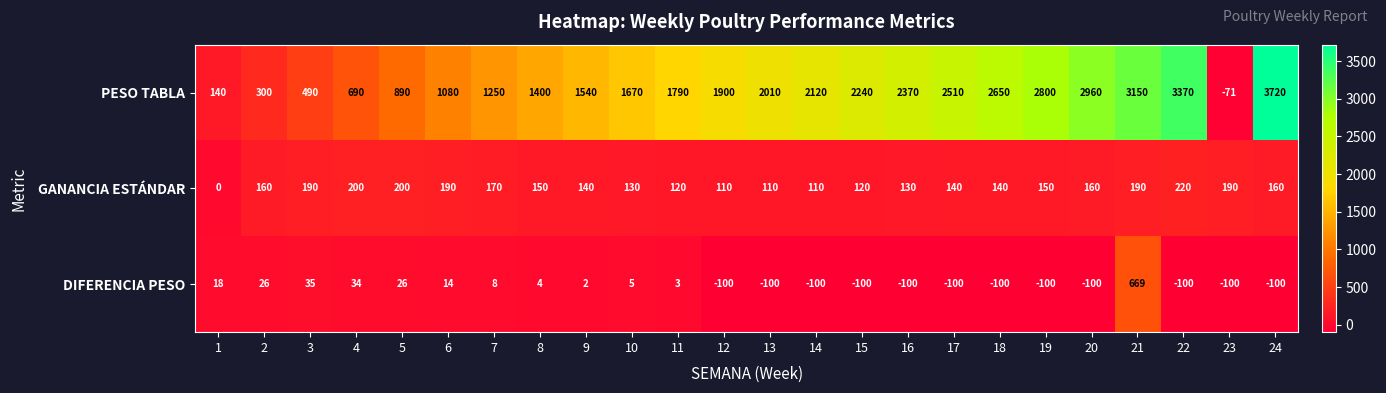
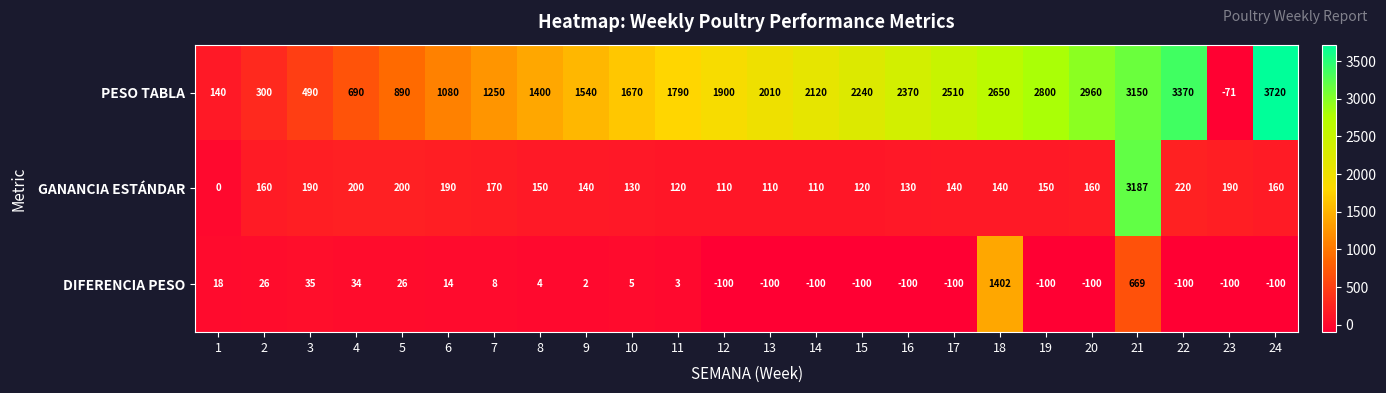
  {
    "PESO TABLA": {
      "1": 140,
      "2": 300,
      "3": 490,
      "4": 690,
      "5": 890,
      "6": 1080,
      "7": 1250,
      "8": 1400,
      "9": 1540,
      "10": 1670,
      "11": 1790,
      "12": 1900,
      "13": 2010,
      "14": 2120,
      "15": 2240,
      "16": 2370,
      "17": 2510,
      "18": 2650,
      "19": 2800,
      "20": 2960,
      "21": 3150,
      "22": 3370,
      "23": -71,
      "24": 3720
    },
    "GANANCIA ESTÁNDAR": {
      "1": 0,
      "2": 160,
      "3": 190,
      "4": 200,
      "5": 200,
      "6": 190,
      "7": 170,
      "8": 150,
      "9": 140,
      "10": 130,
      "11": 120,
      "12": 110,
      "13": 110,
      "14": 110,
      "15": 120,
      "16": 130,
      "17": 140,
      "18": 140,
      "19": 150,
      "20": 160,
-     "21": 190,
+     "21": 3187,
      "22": 220,
      "23": 190,
      "24": 160
    },
    "DIFERENCIA PESO": {
      "1": 18,
      "2": 26,
      "3": 35,
      "4": 34,
      "5": 26,
      "6": 14,
      "7": 8,
      "8": 4,
      "9": 2,
      "10": 5,
      "11": 3,
      "12": -100,
      "13": -100,
      "14": -100,
      "15": -100,
      "16": -100,
      "17": -100,
-     "18": -100,
+     "18": 1402,
      "19": -100,
      "20": -100,
      "21": 669,
      "22": -100,
      "23": -100,
      "24": -100
    }
  }
